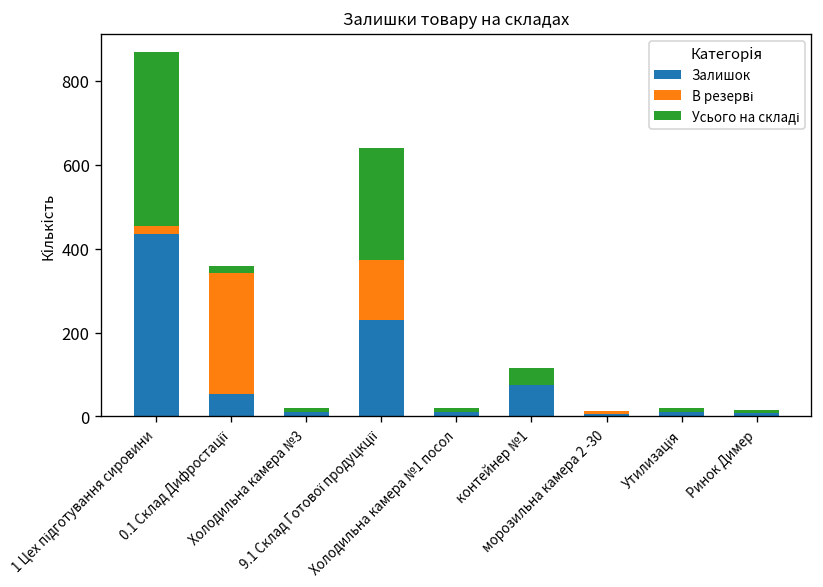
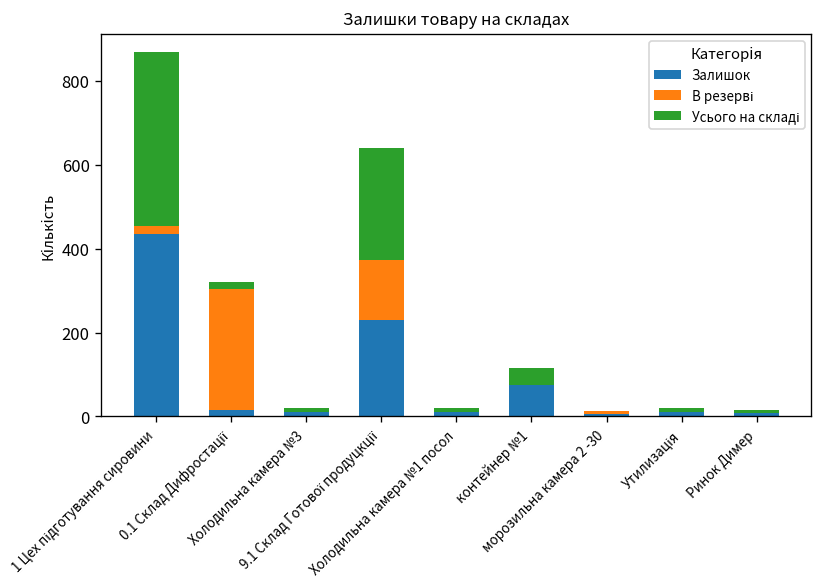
  {
    "Залишок": {
      "1 Цех підготування сировини": 430,
-     "0.1 Склад Дифростації": 50,
+     "0.1 Склад Дифростації": 20,
      "Холодильна камера №3": 10,
      "9.1 Склад Готової продуцкції": 230,
      "Холодильна камера №1 посол": 10,
      "контейнер №1": 80,
      "Утилизація": 10,
      "Ринок Димер": 10
    },
    "В резерві": {
      "1 Цех підготування сировини": 20,
      "0.1 Склад Дифростації": 290,
      "Холодильна камера №3": 0,
      "9.1 Склад Готової продуцкції": 150,
      "Холодильна камера №1 посол": 0,
      "контейнер №1": 0,
      "Утилизація": 0,
      "Ринок Димер": 0
    },
    "Усього на складі": {
      "1 Цех підготування сировини": 410,
      "0.1 Склад Дифростації": 20,
      "Холодильна камера №3": 10,
      "9.1 Склад Готової продуцкції": 270,
      "Холодильна камера №1 посол": 10,
      "контейнер №1": 40,
      "морозильна камера 2 -30": 0,
      "Утилизація": 10,
      "Ринок Димер": 10
    }
  }
